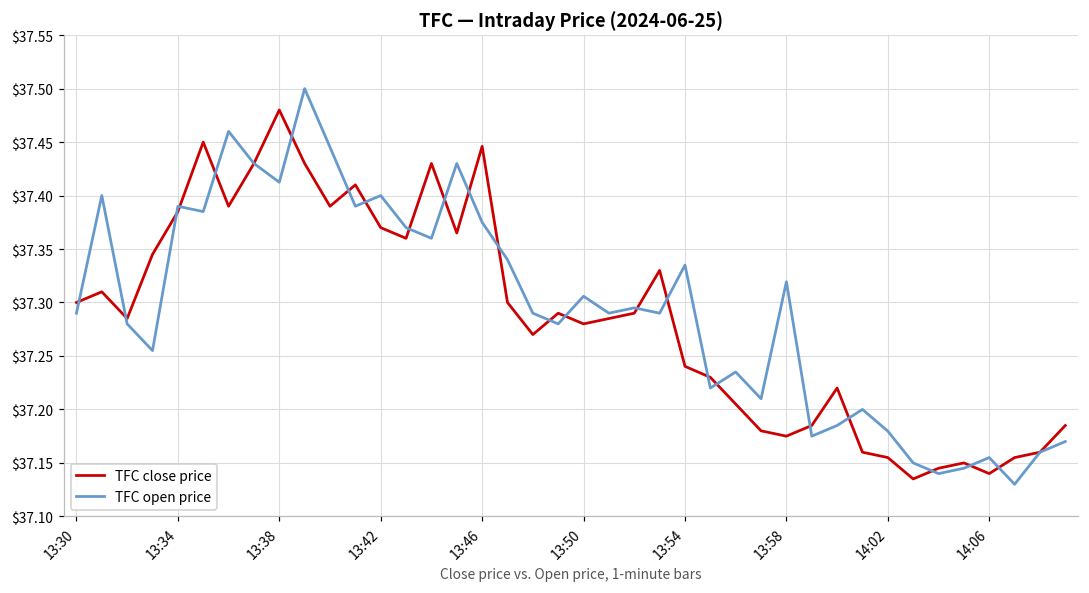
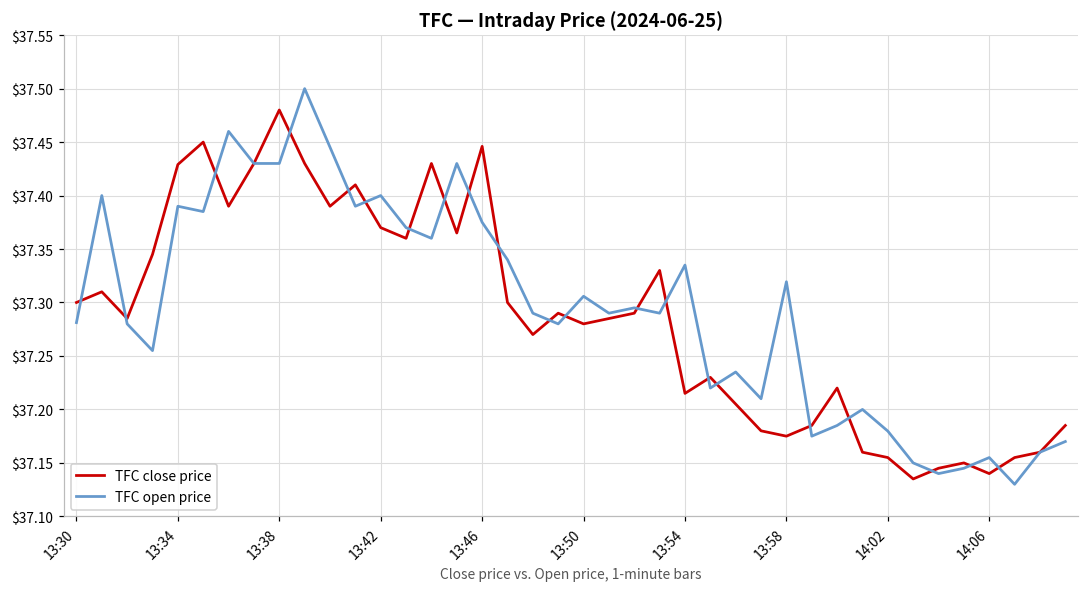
  {
    "TFC close price": {
      "13:30": "$37.30",
-     "13:34": "$37.38",
+     "13:34": "$37.43",
      "13:38": "$37.48",
      "13:42": "$37.37",
      "13:46": "$37.45",
      "13:50": "$37.28",
-     "13:54": "$37.24",
+     "13:54": "$37.22",
      "13:58": "$37.17",
      "14:02": "$37.15",
      "14:06": "$37.14"
    },
    "TFC open price": {
-     "13:30": "$37.29",
+     "13:30": "$37.28",
      "13:34": "$37.39",
-     "13:38": "$37.41",
+     "13:38": "$37.43",
      "13:42": "$37.40",
      "13:46": "$37.38",
      "13:50": "$37.31",
      "13:54": "$37.33",
      "13:58": "$37.32",
      "14:02": "$37.18",
      "14:06": "$37.15"
    }
  }
